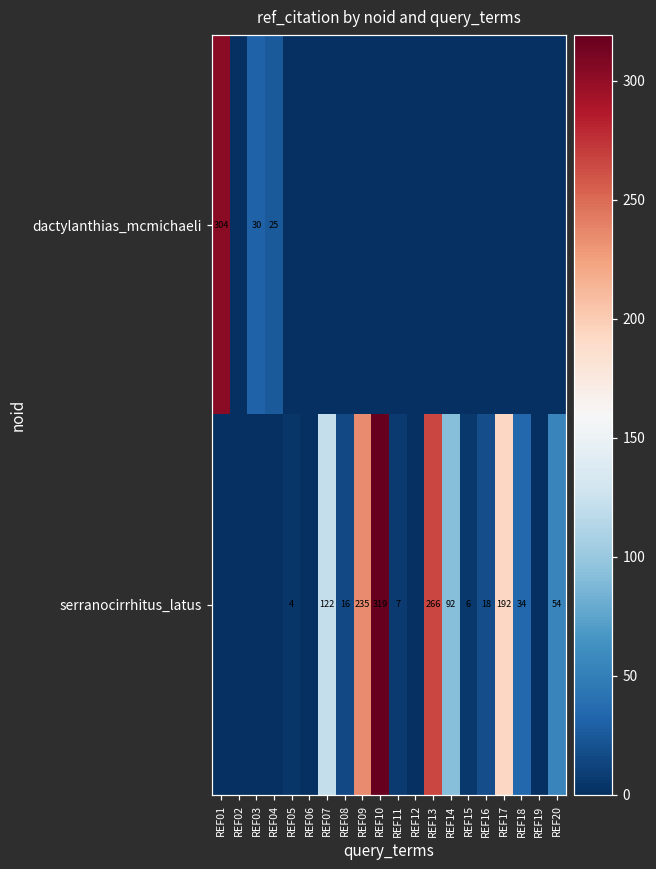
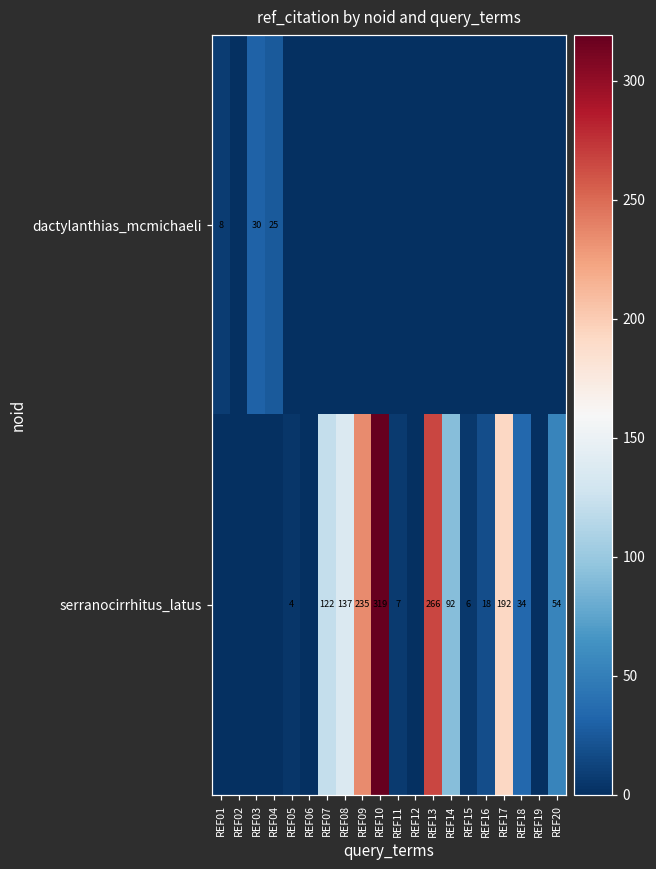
  {
    "dactylanthias_mcmichaeli": {
-     "REF01": 304,
+     "REF01": 8,
      "REF03": 30,
      "REF04": 25
    },
    "serranocirrhitus_latus": {
      "REF05": 4,
      "REF07": 122,
-     "REF08": 16,
+     "REF08": 137,
      "REF09": 235,
      "REF10": 319,
      "REF11": 7,
      "REF13": 266,
      "REF14": 92,
      "REF15": 6,
      "REF16": 18,
      "REF17": 192,
      "REF18": 34,
      "REF20": 54
    }
  }
